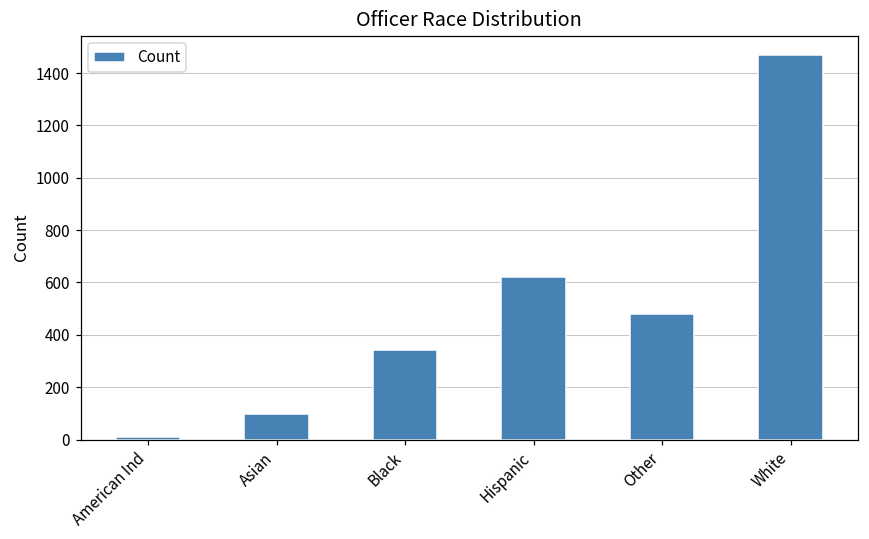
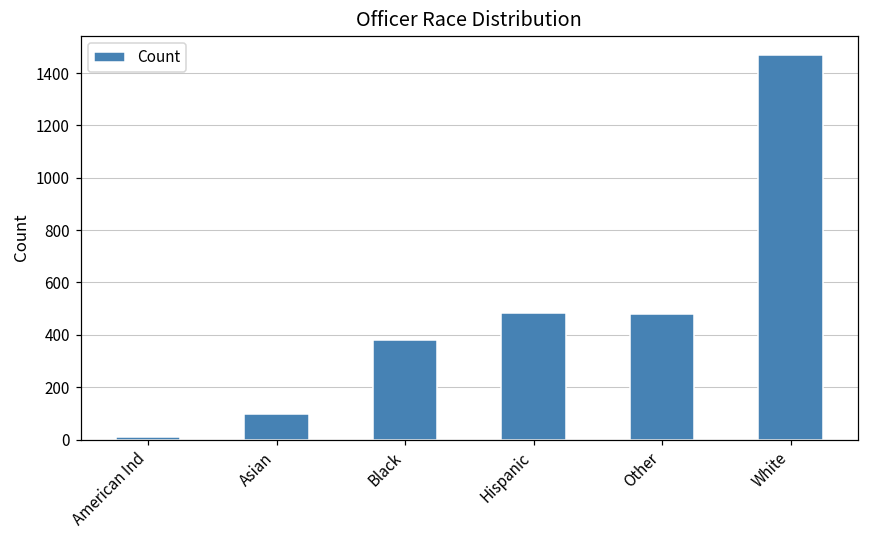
  {
    "Asian": 100,
-   "Black": 340,
-   "Hispanic": 620,
+   "Black": 380,
+   "Hispanic": 480,
    "Other": 480,
    "White": 1470
  }
